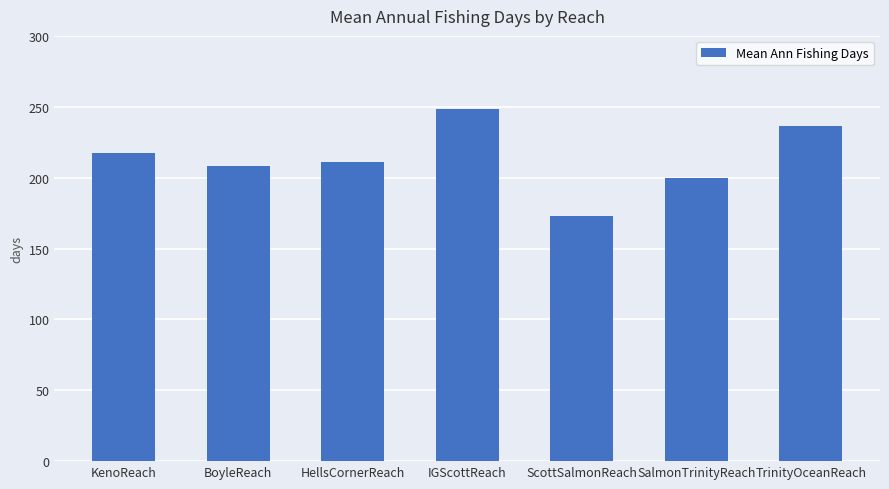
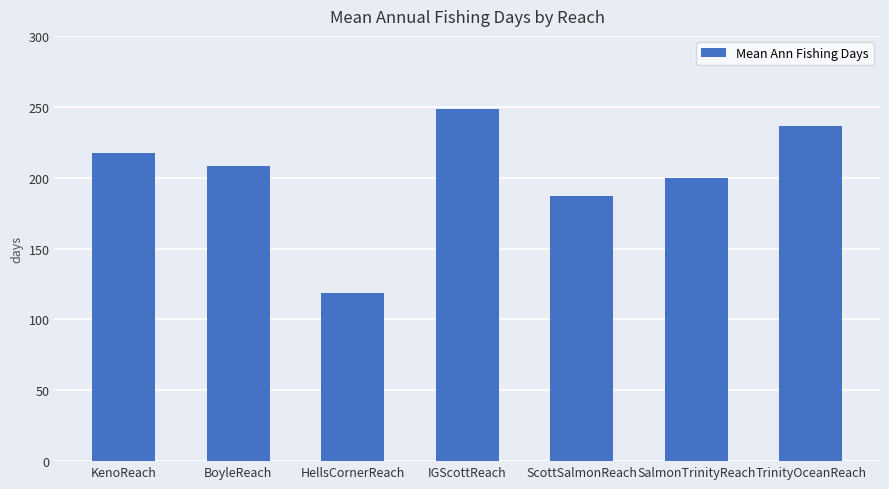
  {
    "KenoReach": 217,
    "BoyleReach": 208,
-   "HellsCornerReach": 211,
+   "HellsCornerReach": 118,
    "IGScottReach": 249,
-   "ScottSalmonReach": 173,
+   "ScottSalmonReach": 187,
    "SalmonTrinityReach": 200,
    "TrinityOceanReach": 236
  }
